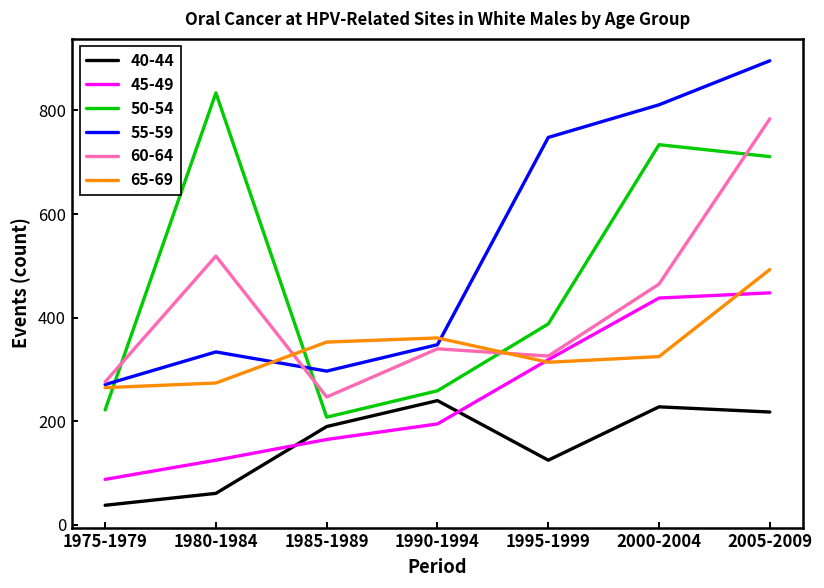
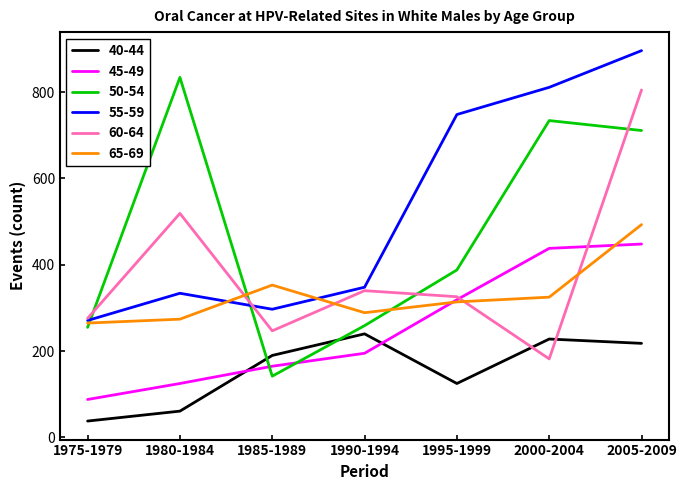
  {
    "40-44": {
      "1975-1979": 40,
      "1980-1984": 60,
      "1985-1989": 190,
      "1990-1994": 240,
      "1995-1999": 130,
      "2000-2004": 230,
      "2005-2009": 220
    },
    "45-49": {
      "1975-1979": 90,
      "1980-1984": 130,
      "1985-1989": 170,
      "1990-1994": 200,
      "2000-2004": 440,
      "2005-2009": 450
    },
    "50-54": {
-     "1975-1979": 220,
+     "1975-1979": 260,
      "1980-1984": 830,
-     "1985-1989": 210,
+     "1985-1989": 140,
      "1990-1994": 260,
      "1995-1999": 390,
      "2000-2004": 730,
      "2005-2009": 710
    },
    "55-59": {
      "1980-1984": 330,
      "1985-1989": 300,
      "1990-1994": 350,
      "1995-1999": 750,
      "2000-2004": 810,
      "2005-2009": 900
    },
    "60-64": {
      "1980-1984": 520,
      "1985-1989": 250,
      "1990-1994": 340,
      "1995-1999": 330,
-     "2000-2004": 470,
-     "2005-2009": 780
+     "2000-2004": 180,
+     "2005-2009": 810
    },
    "65-69": {
      "1975-1979": 270,
      "1980-1984": 270,
      "1985-1989": 350,
-     "1990-1994": 360,
+     "1990-1994": 290,
      "2000-2004": 330,
      "2005-2009": 490
    }
  }
